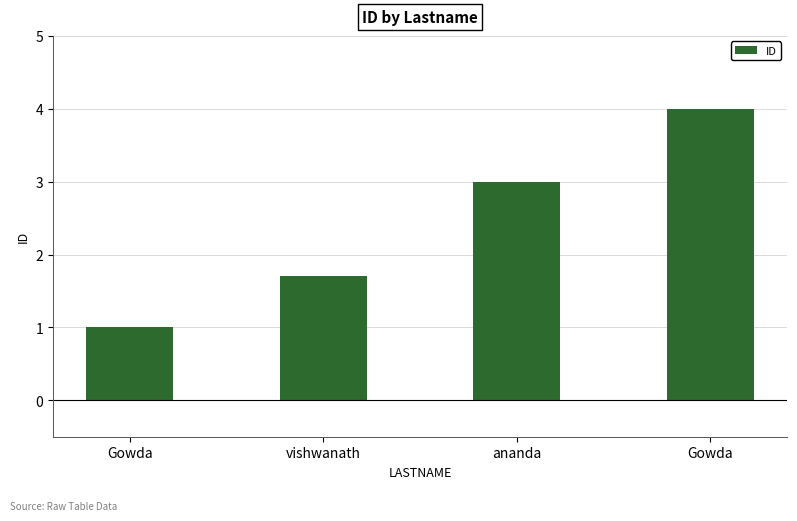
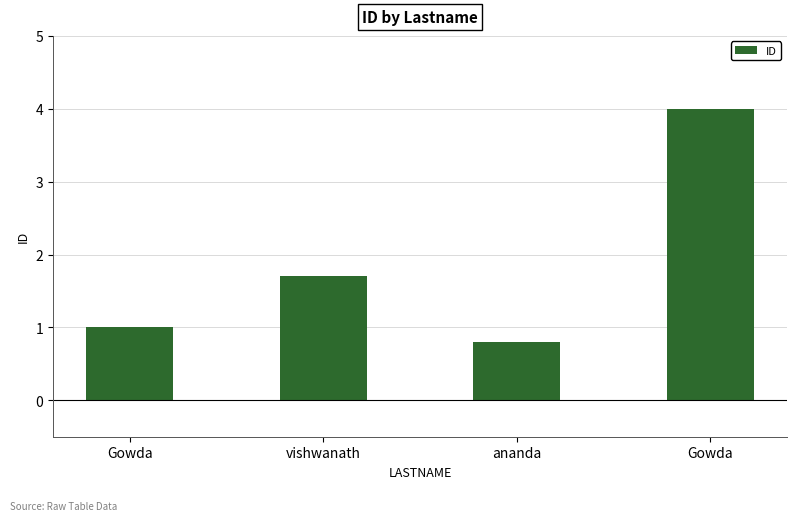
  {
    "vishwanath": 1.7,
-   "ananda": 3.0
+   "ananda": 0.8
  }
